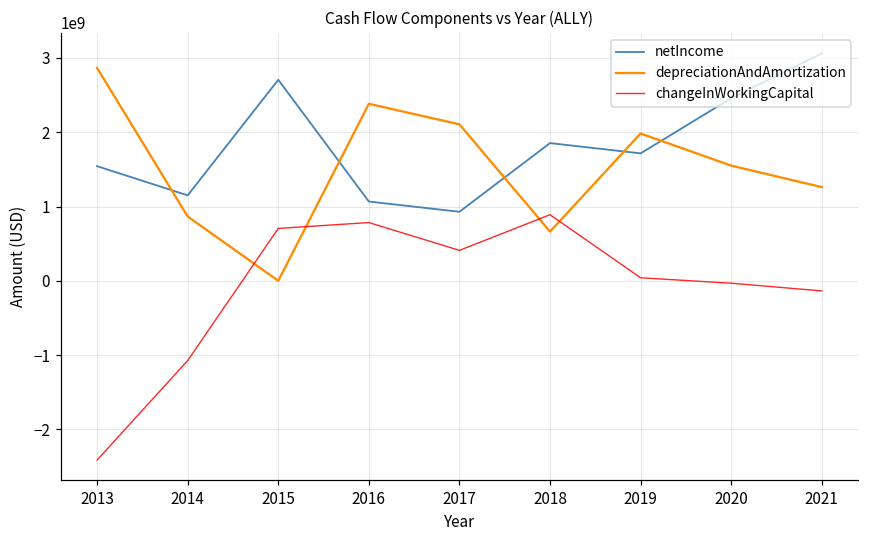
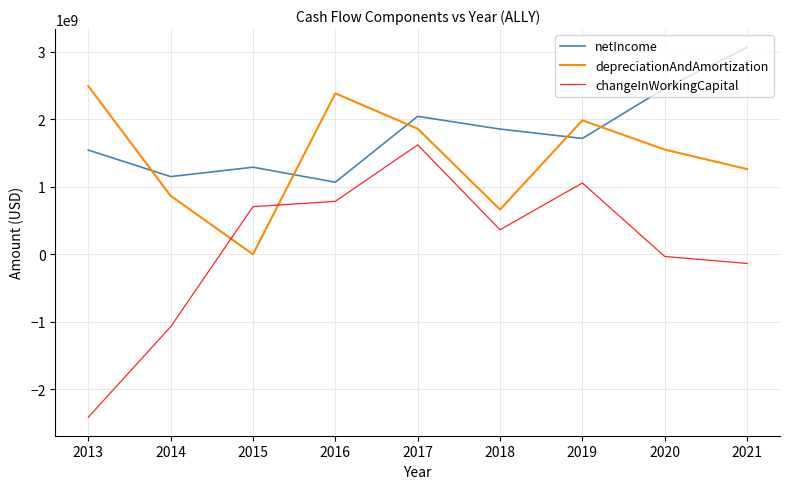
  {
    "netIncome": {
      "2013": 1500000000,
      "2014": 1200000000,
-     "2015": 2700000000,
+     "2015": 1300000000,
      "2016": 1100000000,
-     "2017": 900000000,
+     "2017": 2000000000,
      "2018": 1900000000,
      "2019": 1700000000
    },
    "depreciationAndAmortization": {
-     "2013": 2900000000,
+     "2013": 2500000000,
      "2014": 900000000,
      "2015": 0,
      "2016": 2400000000,
-     "2017": 2100000000,
+     "2017": 1900000000,
      "2018": 700000000,
      "2019": 2000000000,
      "2020": 1600000000,
      "2021": 1300000000
    },
    "changeInWorkingCapital": {
      "2013": -2400000000,
      "2014": -1100000000,
      "2015": 700000000,
      "2016": 800000000,
-     "2017": 400000000,
-     "2018": 900000000,
-     "2019": 0,
+     "2017": 1600000000,
+     "2018": 400000000,
+     "2019": 1100000000,
      "2020": 0,
      "2021": -100000000
    }
  }
